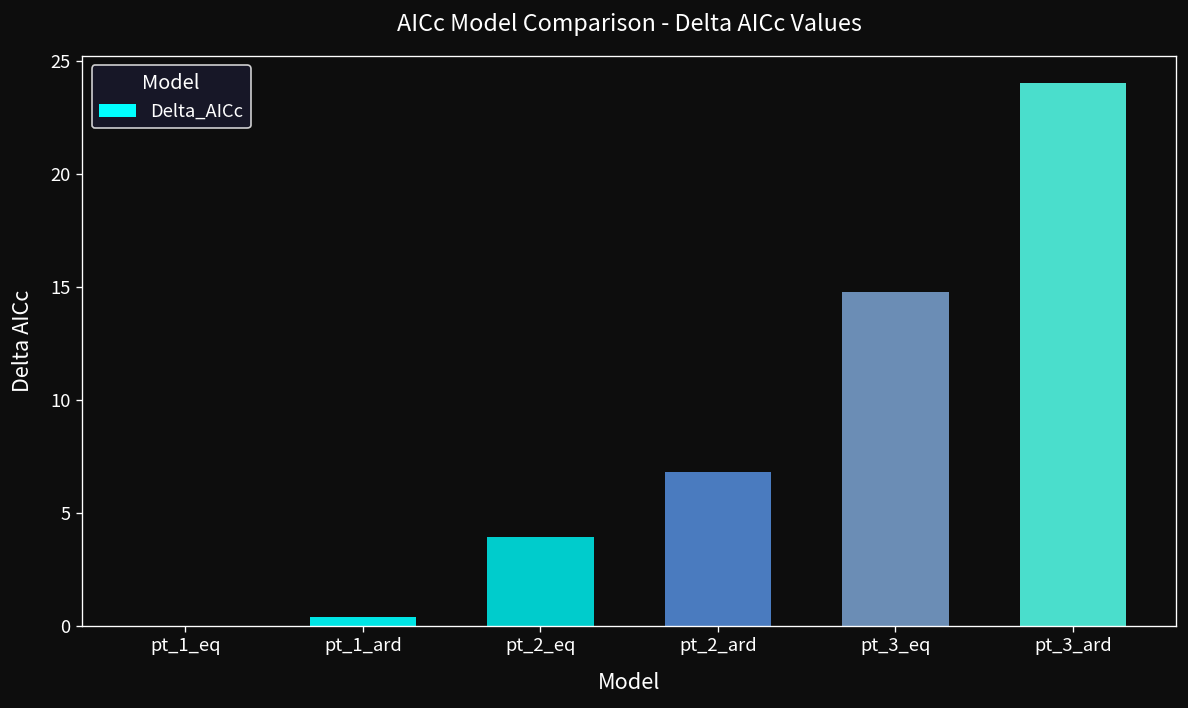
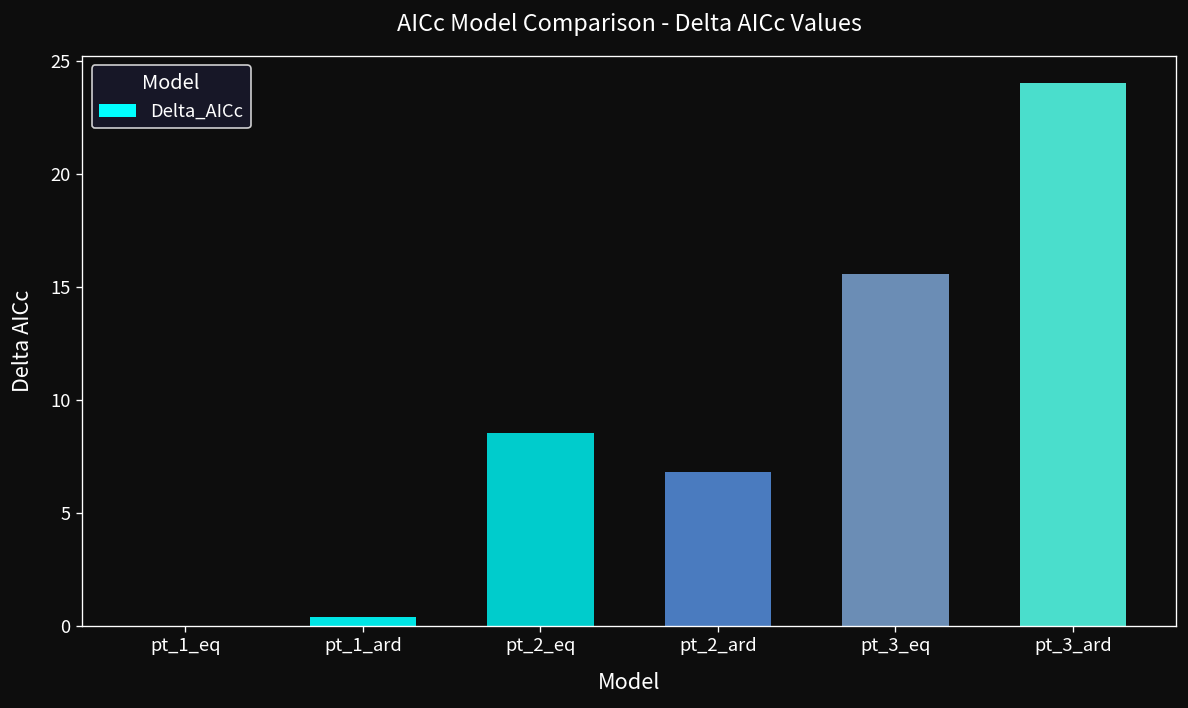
  {
    "pt_1_eq": 0.0,
    "pt_1_ard": 0.4,
-   "pt_2_eq": 3.9,
+   "pt_2_eq": 8.5,
    "pt_2_ard": 6.8,
-   "pt_3_eq": 14.8,
+   "pt_3_eq": 15.6,
    "pt_3_ard": 24.0
  }
